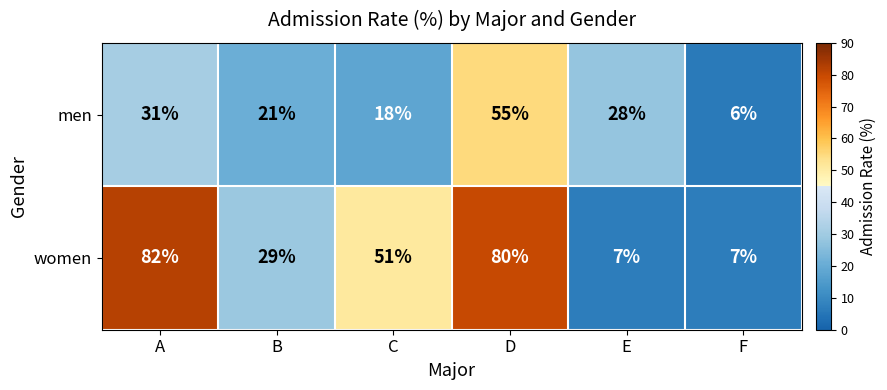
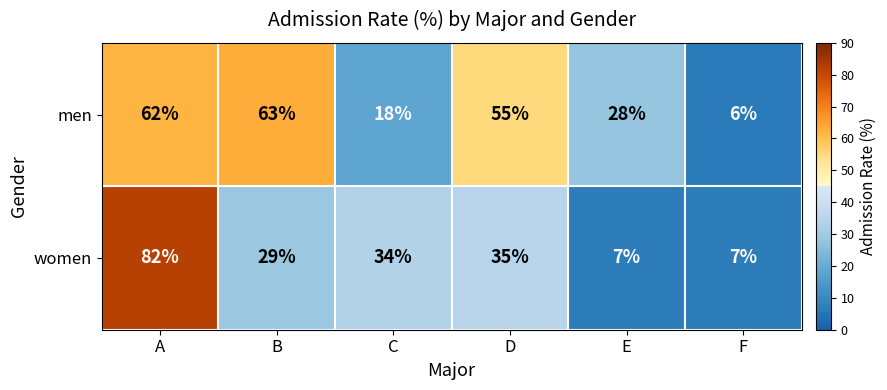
  {
    "men": {
-     "A": "31%",
-     "B": "21%",
+     "A": "62%",
+     "B": "63%",
      "C": "18%",
      "D": "55%",
      "E": "28%",
      "F": "6%"
    },
    "women": {
      "A": "82%",
      "B": "29%",
-     "C": "51%",
-     "D": "80%",
+     "C": "34%",
+     "D": "35%",
      "E": "7%",
      "F": "7%"
    }
  }
